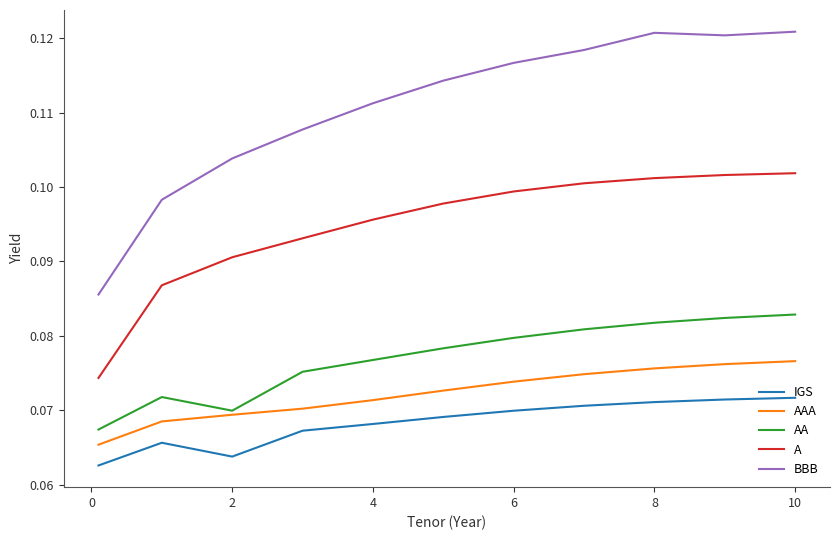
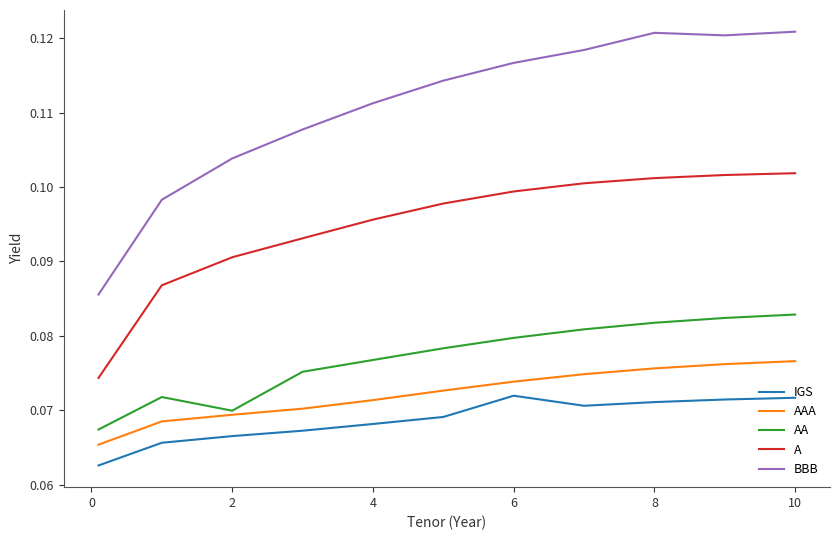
  {
    "IGS": {
-     "2": 0.064,
+     "2": 0.067,
      "4": 0.068,
-     "6": 0.070,
+     "6": 0.072,
      "8": 0.071,
      "10": 0.072
    },
    "AAA": {
      "2": 0.069,
      "4": 0.071,
      "6": 0.074,
      "8": 0.076,
      "10": 0.077
    },
    "AA": {
      "2": 0.070,
      "4": 0.077,
      "6": 0.080,
      "8": 0.082,
      "10": 0.083
    },
    "A": {
      "2": 0.091,
      "4": 0.096,
      "6": 0.099,
      "8": 0.101,
      "10": 0.102
    },
    "BBB": {
      "2": 0.104,
      "4": 0.111,
      "6": 0.117,
      "8": 0.121,
      "10": 0.121
    }
  }
